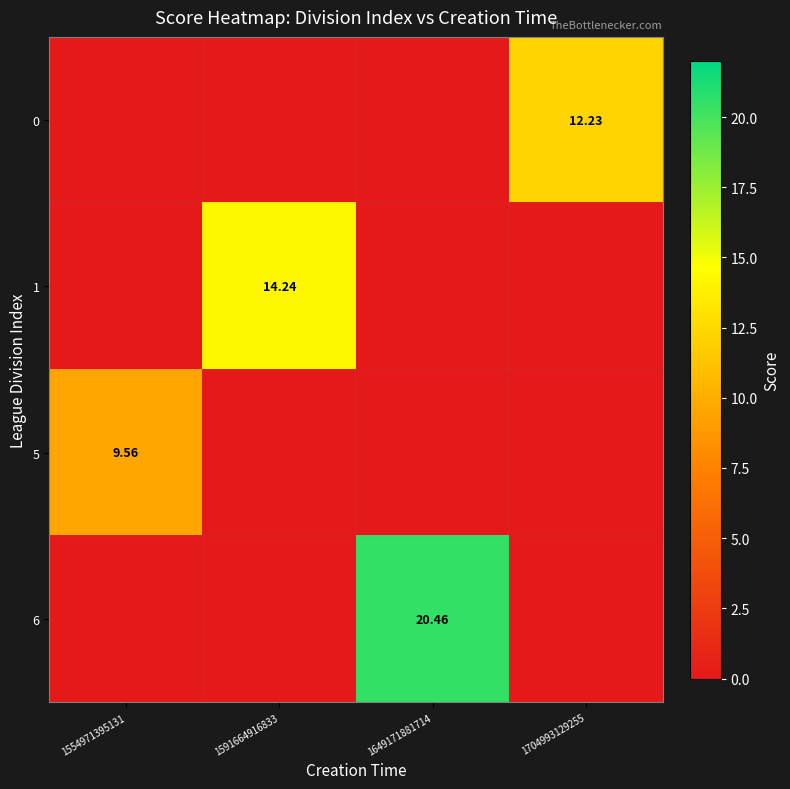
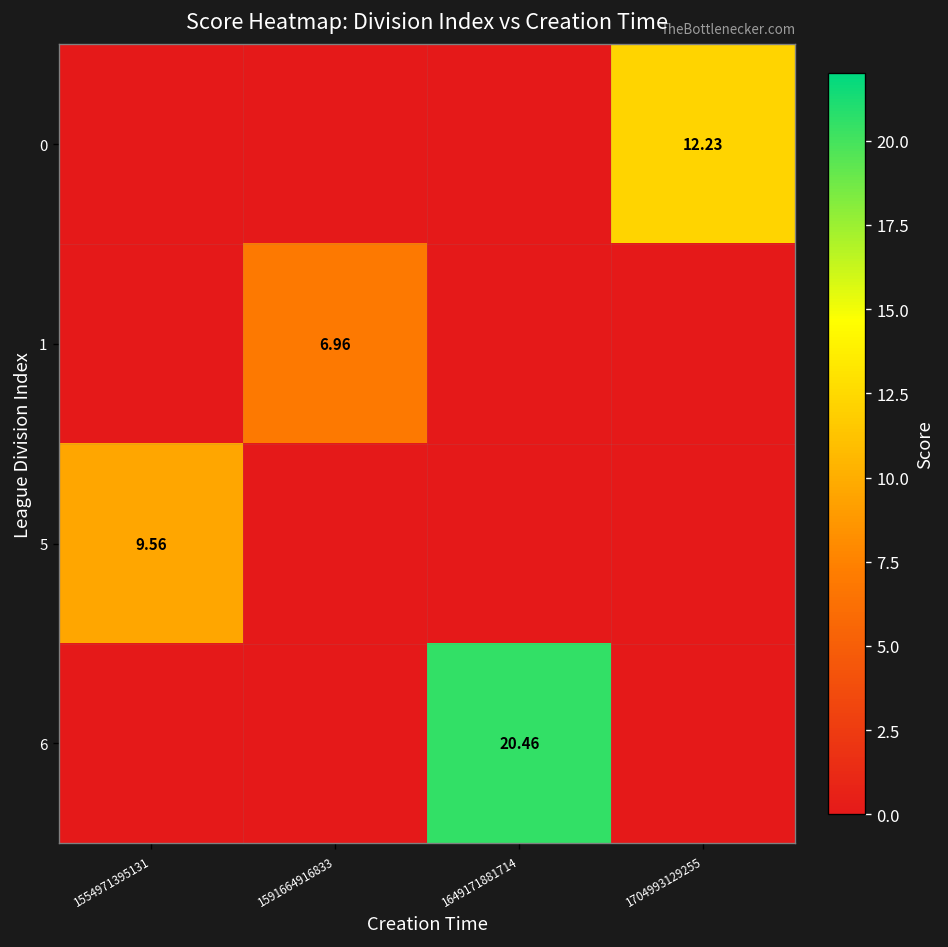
  {
    "0": {
      "1704993129255": 12.23
    },
    "1": {
-     "1591664916833": 14.24
+     "1591664916833": 6.96
    },
    "5": {
      "1554971395131": 9.56
    },
    "6": {
      "1649171881714": 20.46
    }
  }
